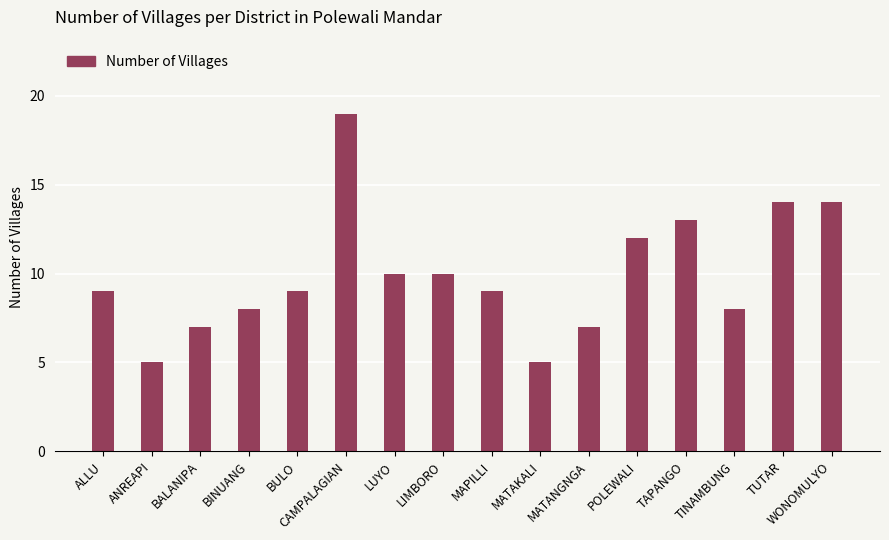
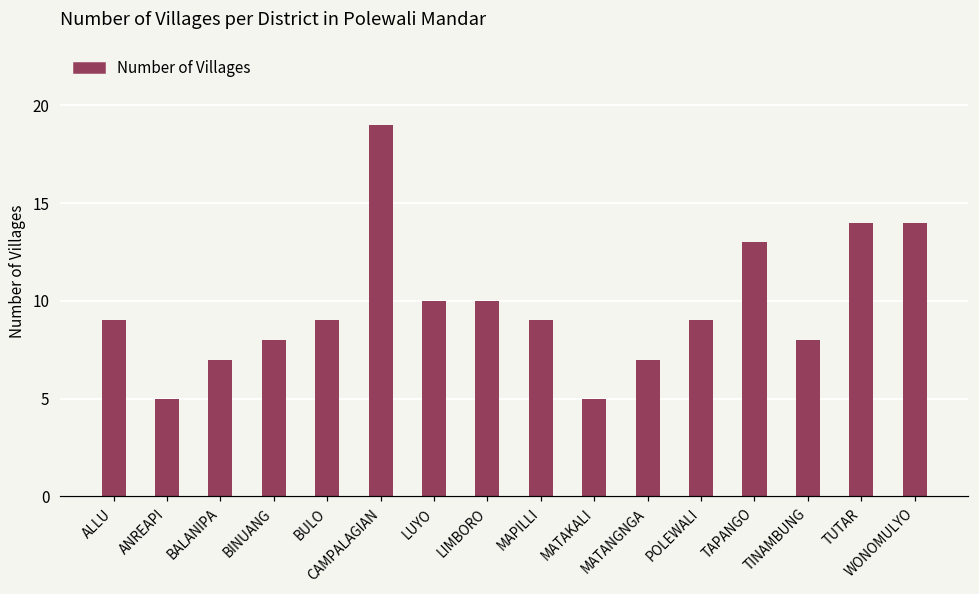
  {
    "ALLU": 9,
    "ANREAPI": 5,
    "BALANIPA": 7,
    "BINUANG": 8,
    "BULO": 9,
    "CAMPALAGIAN": 19,
    "LUYO": 10,
    "LIMBORO": 10,
    "MAPILLI": 9,
    "MATAKALI": 5,
    "MATANGNGA": 7,
-   "POLEWALI": 12,
+   "POLEWALI": 9,
    "TAPANGO": 13,
    "TINAMBUNG": 8,
    "TUTAR": 14,
    "WONOMULYO": 14
  }
